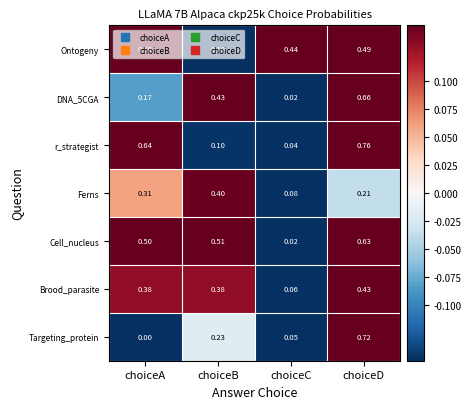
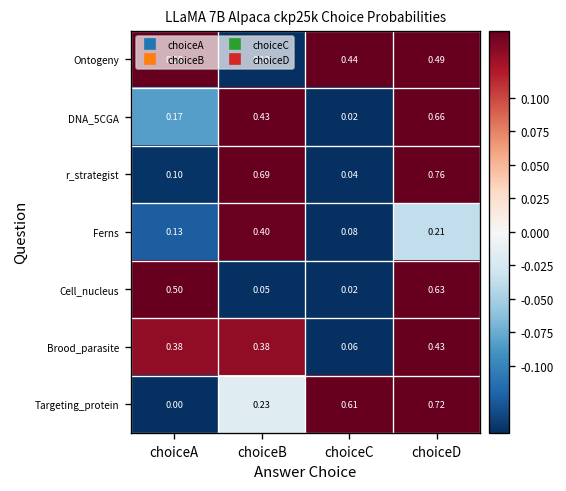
  {
    "Ontogeny": {
      "choiceC": 0.44,
      "choiceD": 0.49
    },
    "DNA_5CGA": {
      "choiceA": 0.17,
      "choiceB": 0.43,
      "choiceC": 0.02,
      "choiceD": 0.66
    },
    "r_strategist": {
-     "choiceA": 0.64,
-     "choiceB": 0.10,
+     "choiceA": 0.10,
+     "choiceB": 0.69,
      "choiceC": 0.04,
      "choiceD": 0.76
    },
    "Ferns": {
-     "choiceA": 0.31,
+     "choiceA": 0.13,
      "choiceB": 0.40,
      "choiceC": 0.08,
      "choiceD": 0.21
    },
    "Cell_nucleus": {
      "choiceA": 0.50,
-     "choiceB": 0.51,
+     "choiceB": 0.05,
      "choiceC": 0.02,
      "choiceD": 0.63
    },
    "Brood_parasite": {
      "choiceA": 0.38,
      "choiceB": 0.38,
      "choiceC": 0.06,
      "choiceD": 0.43
    },
    "Targeting_protein": {
      "choiceA": 0.00,
      "choiceB": 0.23,
-     "choiceC": 0.05,
+     "choiceC": 0.61,
      "choiceD": 0.72
    }
  }
